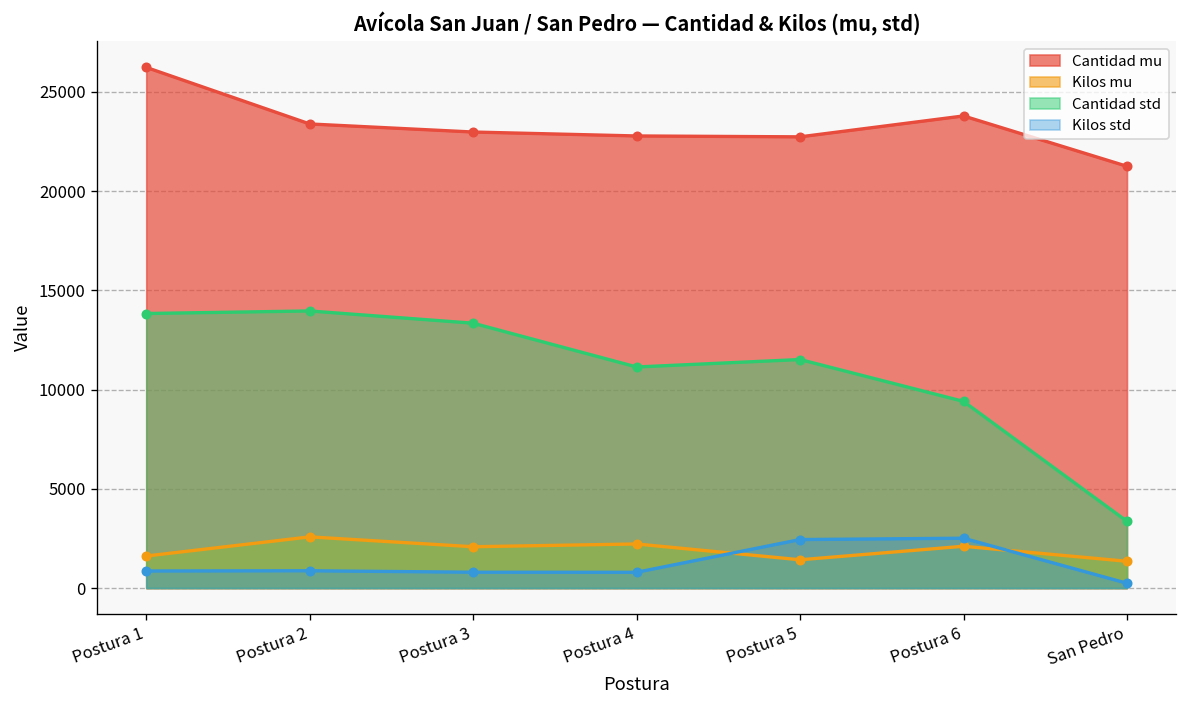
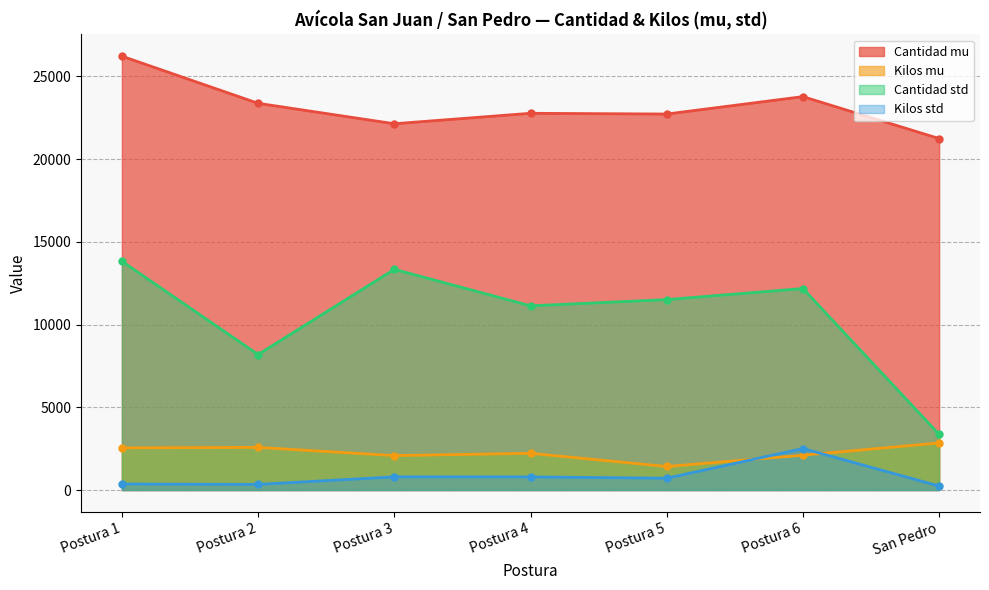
  {
    "Cantidad mu": {
      "Postura 1": 26200,
      "Postura 2": 23400,
-     "Postura 3": 23000,
+     "Postura 3": 22100,
      "Postura 4": 22800,
      "Postura 5": 22700,
      "Postura 6": 23800,
      "San Pedro": 21200
    },
    "Kilos mu": {
-     "Postura 1": 1600,
+     "Postura 1": 2600,
      "Postura 2": 2600,
      "Postura 3": 2100,
      "Postura 4": 2200,
      "Postura 5": 1400,
      "Postura 6": 2100,
-     "San Pedro": 1300
+     "San Pedro": 2800
    },
    "Cantidad std": {
      "Postura 1": 13800,
-     "Postura 2": 14000,
+     "Postura 2": 8200,
      "Postura 3": 13300,
      "Postura 4": 11100,
      "Postura 5": 11500,
-     "Postura 6": 9400,
+     "Postura 6": 12200,
      "San Pedro": 3400
    },
    "Kilos std": {
-     "Postura 1": 900,
-     "Postura 2": 900,
+     "Postura 1": 400,
+     "Postura 2": 300,
      "Postura 3": 800,
      "Postura 4": 800,
-     "Postura 5": 2400,
+     "Postura 5": 700,
      "Postura 6": 2500,
      "San Pedro": 200
    }
  }
